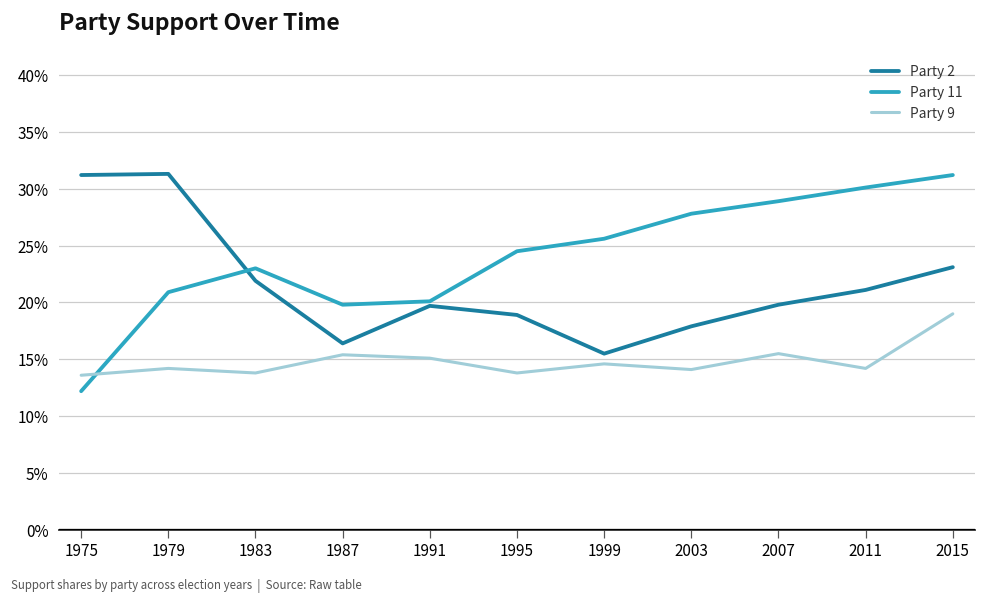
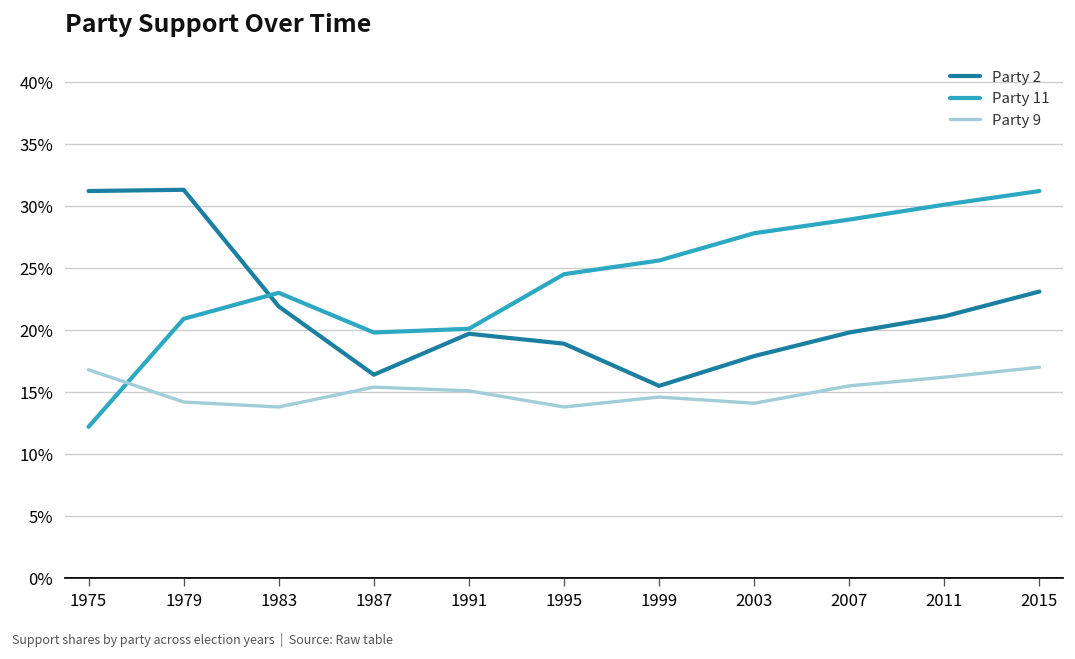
  {
    "Party 9": {
-     "1975": "13.6%",
+     "1975": "16.8%",
      "1979": "14.2%",
      "1983": "13.8%",
      "1987": "15.4%",
      "1991": "15.1%",
      "1995": "13.8%",
      "1999": "14.6%",
      "2003": "14.1%",
      "2007": "15.5%",
-     "2011": "14.2%",
-     "2015": "19.0%"
+     "2011": "16.2%",
+     "2015": "17.0%"
    }
  }
